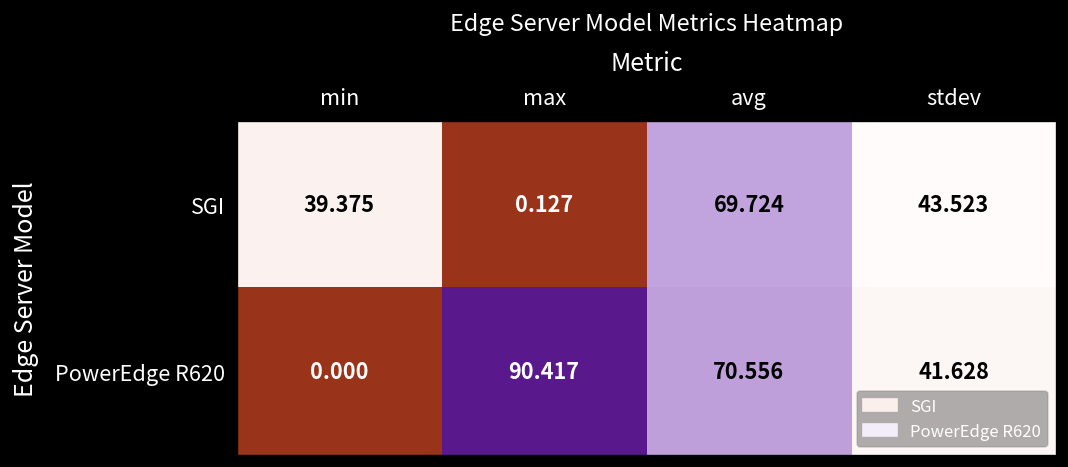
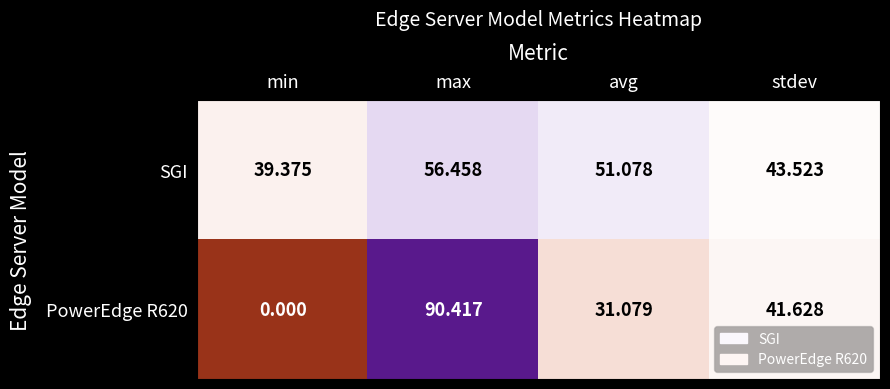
  {
    "SGI": {
      "min": 39.375,
-     "max": 0.127,
-     "avg": 69.724,
+     "max": 56.458,
+     "avg": 51.078,
      "stdev": 43.523
    },
    "PowerEdge R620": {
      "min": 0.000,
      "max": 90.417,
-     "avg": 70.556,
+     "avg": 31.079,
      "stdev": 41.628
    }
  }
